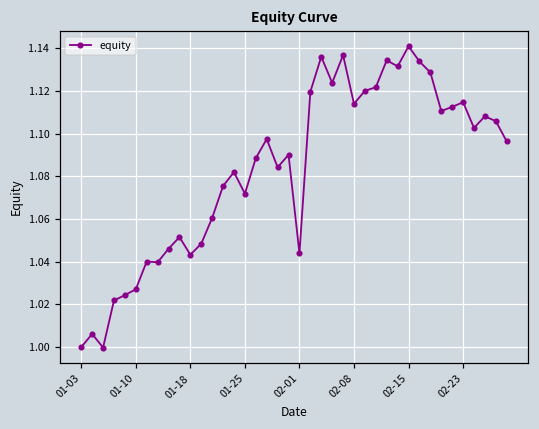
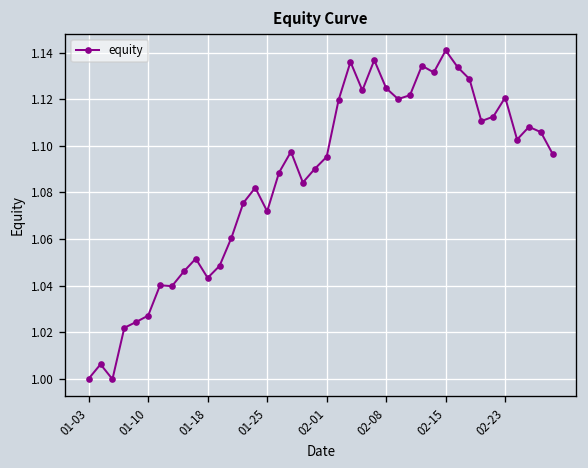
  {
    "01-03": 1.000,
    "01-10": 1.027,
    "01-18": 1.043,
    "01-25": 1.072,
-   "02-01": 1.044,
-   "02-08": 1.114,
+   "02-01": 1.095,
+   "02-08": 1.125,
    "02-15": 1.141,
-   "02-23": 1.115
+   "02-23": 1.121
  }
